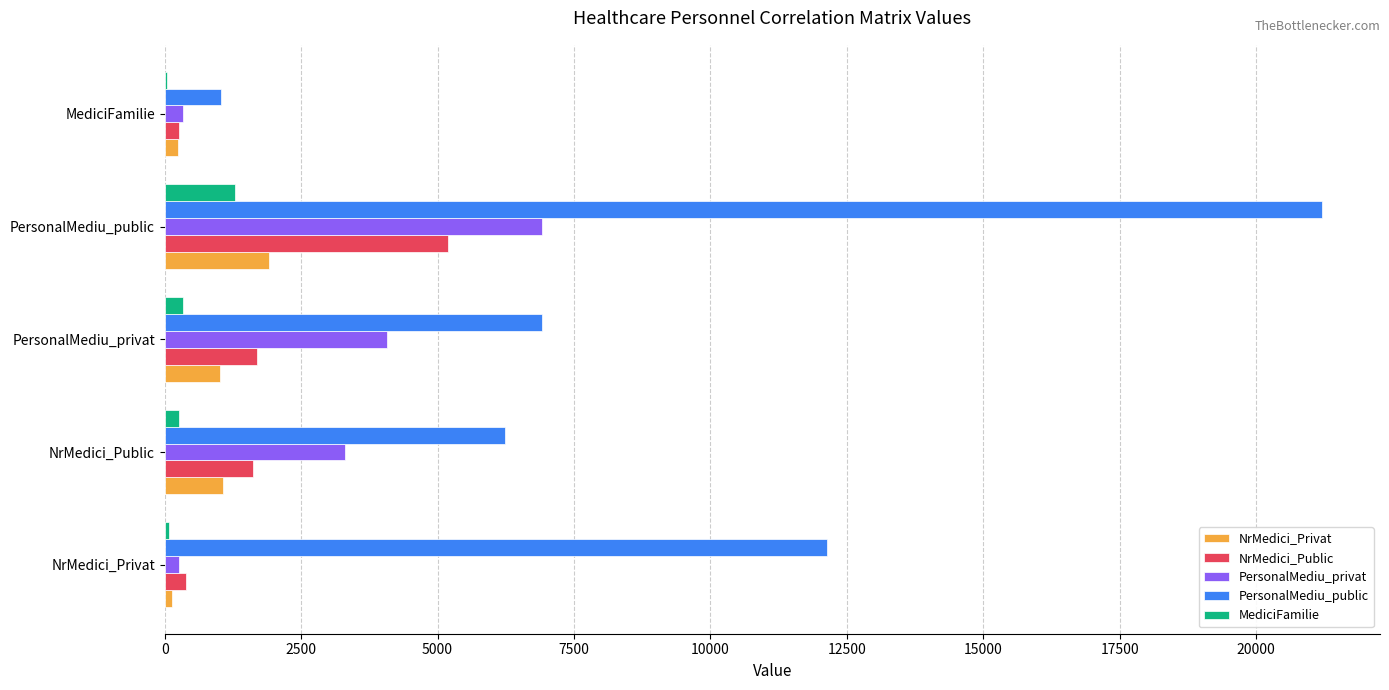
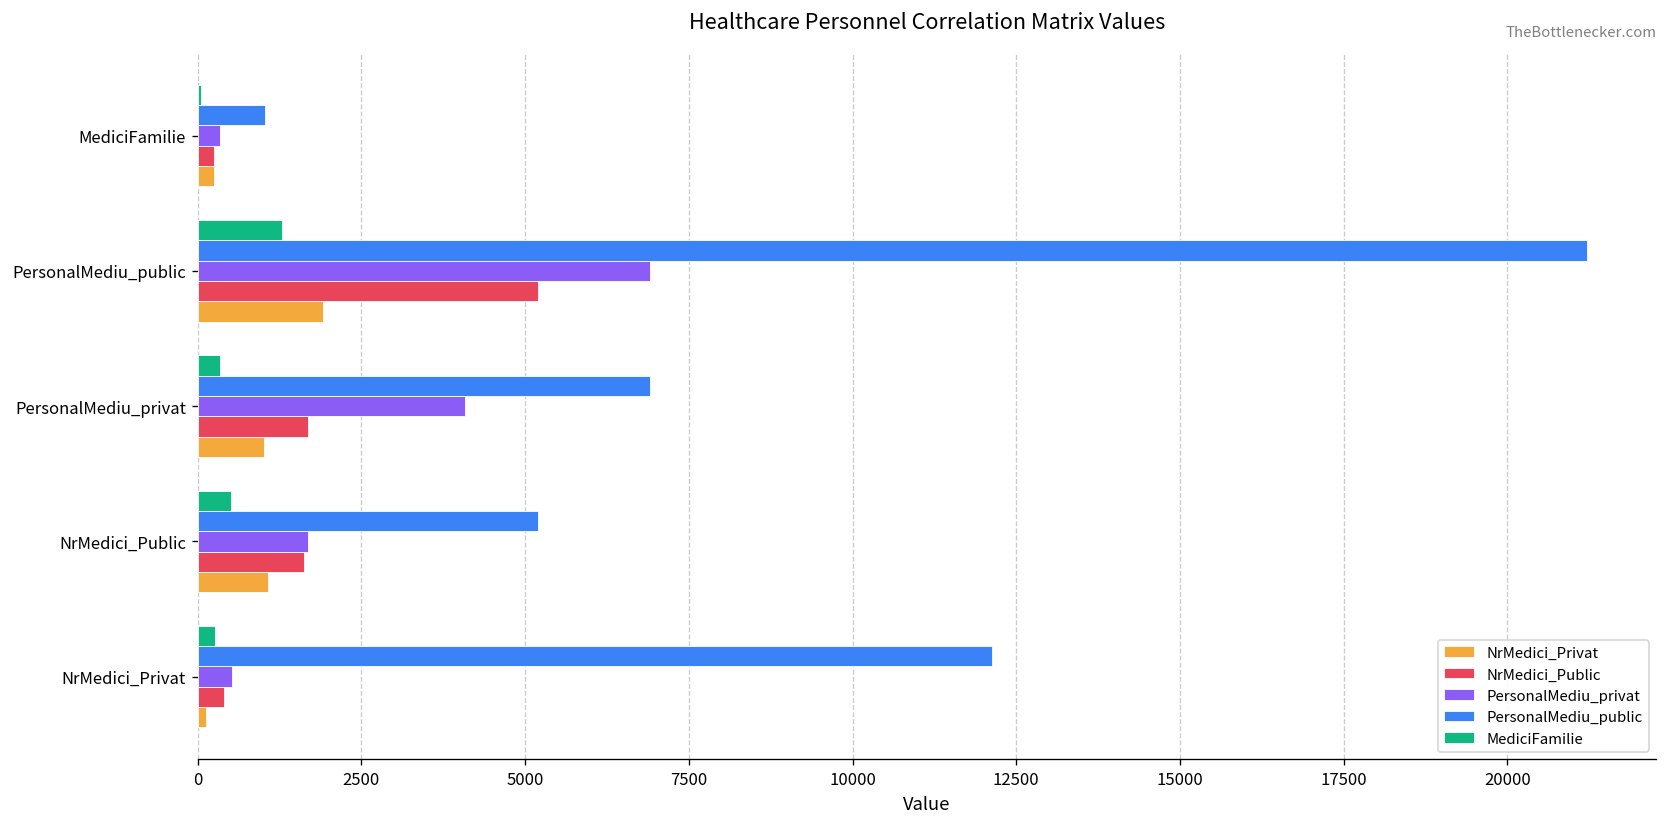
  {
    "NrMedici_Privat": {
      "MediciFamilie": 200,
      "PersonalMediu_public": 1900,
      "PersonalMediu_privat": 1000,
      "NrMedici_Public": 1100,
      "NrMedici_Privat": 100
    },
    "NrMedici_Public": {
      "MediciFamilie": 300,
      "PersonalMediu_public": 5200,
      "PersonalMediu_privat": 1700,
      "NrMedici_Public": 1600,
      "NrMedici_Privat": 400
    },
    "PersonalMediu_privat": {
      "MediciFamilie": 300,
      "PersonalMediu_public": 6900,
      "PersonalMediu_privat": 4100,
-     "NrMedici_Public": 3300,
-     "NrMedici_Privat": 300
+     "NrMedici_Public": 1700,
+     "NrMedici_Privat": 500
    },
    "PersonalMediu_public": {
      "MediciFamilie": 1000,
      "PersonalMediu_public": 21200,
      "PersonalMediu_privat": 6900,
-     "NrMedici_Public": 6200,
+     "NrMedici_Public": 5200,
      "NrMedici_Privat": 12100
    },
    "MediciFamilie": {
      "MediciFamilie": 100,
      "PersonalMediu_public": 1300,
      "PersonalMediu_privat": 300,
-     "NrMedici_Public": 300,
-     "NrMedici_Privat": 100
+     "NrMedici_Public": 500,
+     "NrMedici_Privat": 300
    }
  }
